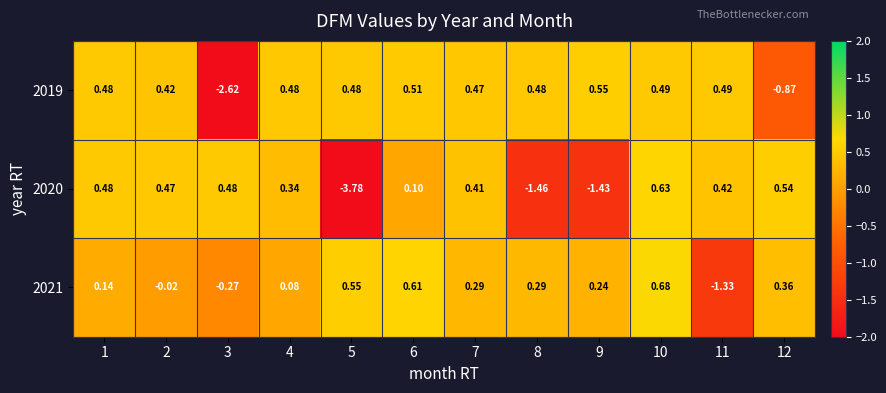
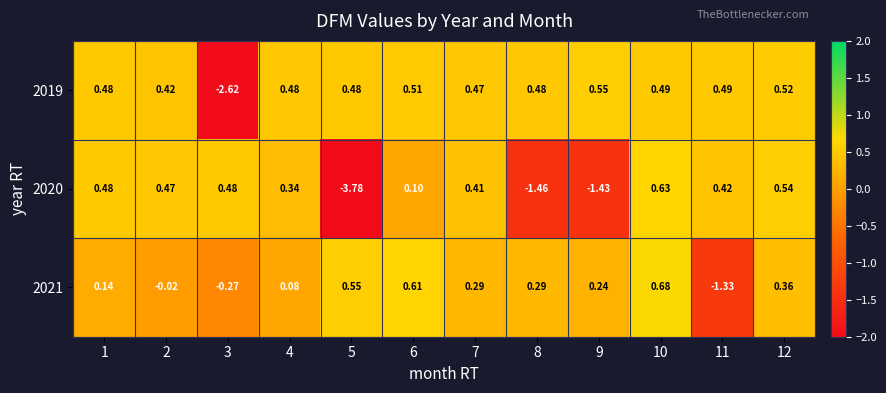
  {
    "2019": {
      "1": 0.48,
      "2": 0.42,
      "3": -2.62,
      "4": 0.48,
      "5": 0.48,
      "6": 0.51,
      "7": 0.47,
      "8": 0.48,
      "9": 0.55,
      "10": 0.49,
      "11": 0.49,
-     "12": -0.87
+     "12": 0.52
    },
    "2020": {
      "1": 0.48,
      "2": 0.47,
      "3": 0.48,
      "4": 0.34,
      "5": -3.78,
      "6": 0.10,
      "7": 0.41,
      "8": -1.46,
      "9": -1.43,
      "10": 0.63,
      "11": 0.42,
      "12": 0.54
    },
    "2021": {
      "1": 0.14,
      "2": -0.02,
      "3": -0.27,
      "4": 0.08,
      "5": 0.55,
      "6": 0.61,
      "7": 0.29,
      "8": 0.29,
      "9": 0.24,
      "10": 0.68,
      "11": -1.33,
      "12": 0.36
    }
  }
